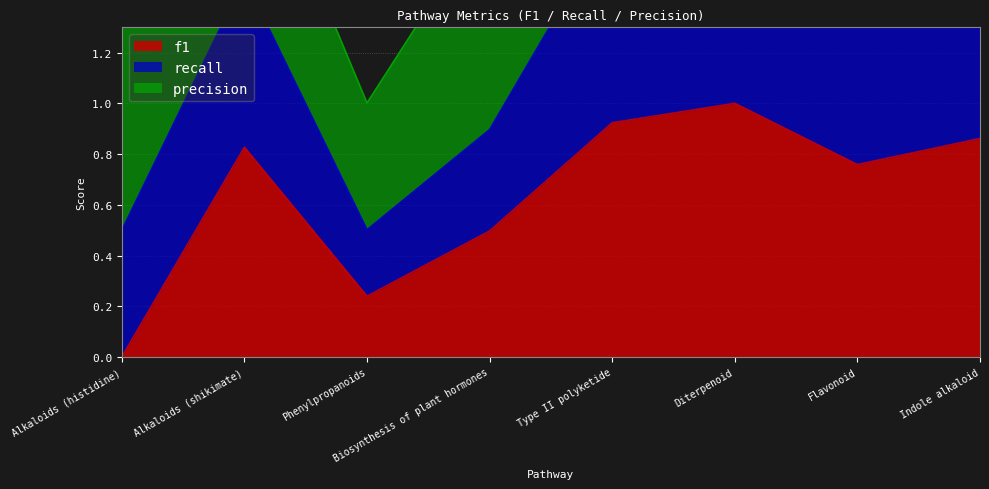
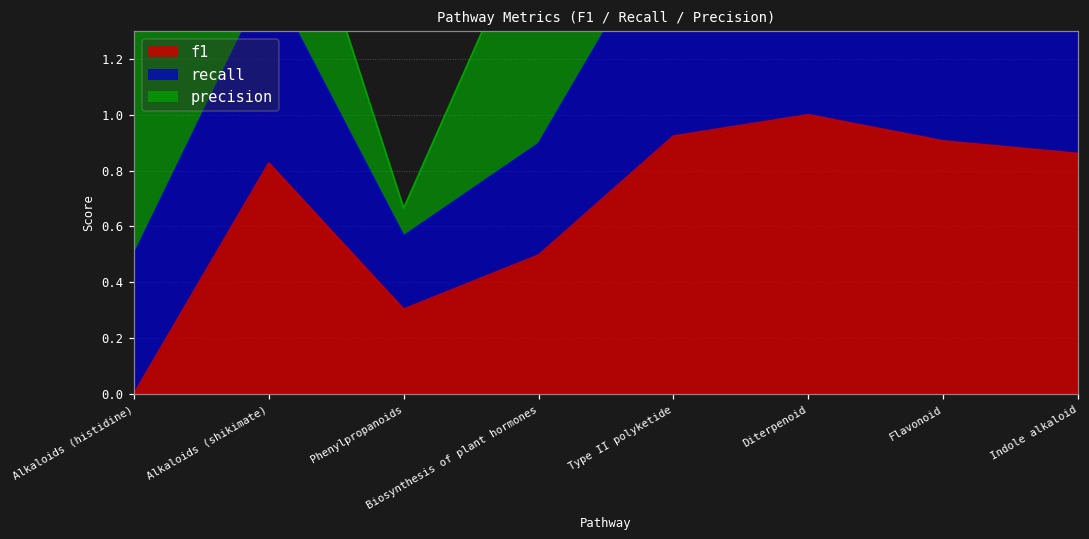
  {
    "f1": {
      "Alkaloids (histidine)": 0.00,
      "Alkaloids (shikimate)": 0.83,
-     "Phenylpropanoids": 0.24,
+     "Phenylpropanoids": 0.30,
      "Biosynthesis of plant hormones": 0.50,
      "Type II polyketide": 0.92,
      "Diterpenoid": 1.00,
-     "Flavonoid": 0.76,
+     "Flavonoid": 0.91,
      "Indole alkaloid": 0.86
    },
    "recall": {
      "Alkaloids (histidine)": 0.50,
      "Phenylpropanoids": 0.26,
      "Biosynthesis of plant hormones": 0.40
    },
    "precision": {
-     "Phenylpropanoids": 0.5
+     "Phenylpropanoids": 0.1
    }
  }
